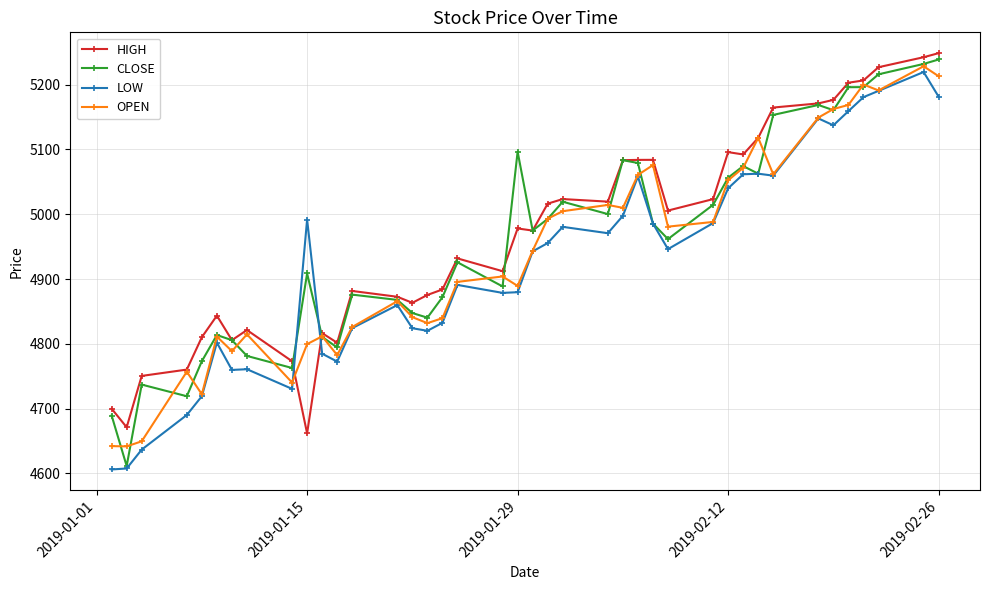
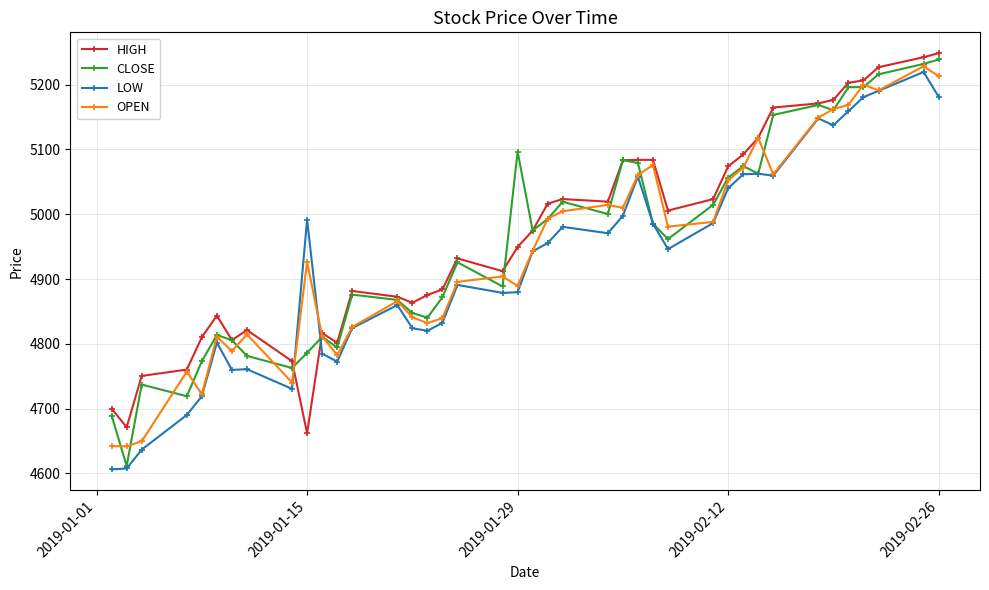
  {
    "HIGH": {
      "2019-01-15": 4660,
-     "2019-01-29": 4980,
-     "2019-02-12": 5100,
+     "2019-01-29": 4950,
+     "2019-02-12": 5070,
      "2019-02-26": 5250
    },
    "CLOSE": {
-     "2019-01-15": 4910,
+     "2019-01-15": 4790,
      "2019-01-29": 5100,
      "2019-02-12": 5060,
      "2019-02-26": 5240
    },
    "LOW": {
      "2019-01-15": 4990,
      "2019-01-29": 4880,
      "2019-02-12": 5040,
      "2019-02-26": 5180
    },
    "OPEN": {
-     "2019-01-15": 4800,
+     "2019-01-15": 4930,
      "2019-01-29": 4890,
      "2019-02-12": 5050,
      "2019-02-26": 5210
    }
  }
